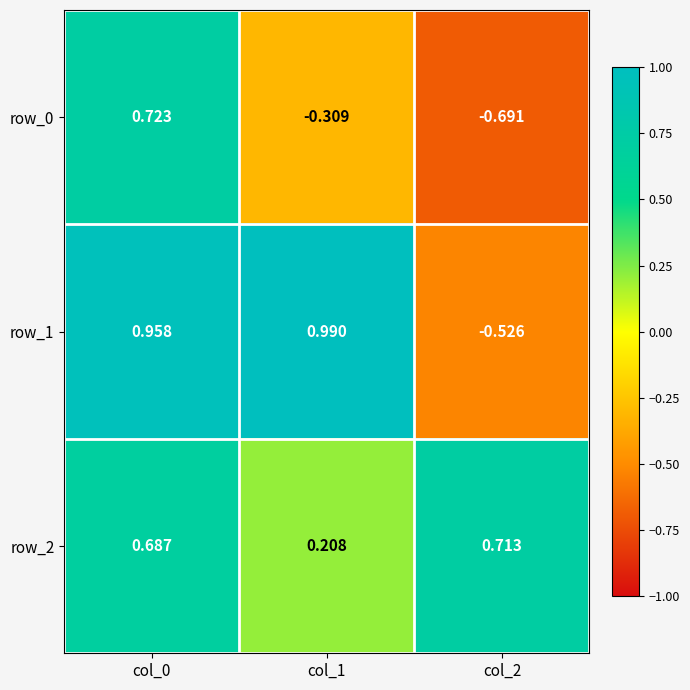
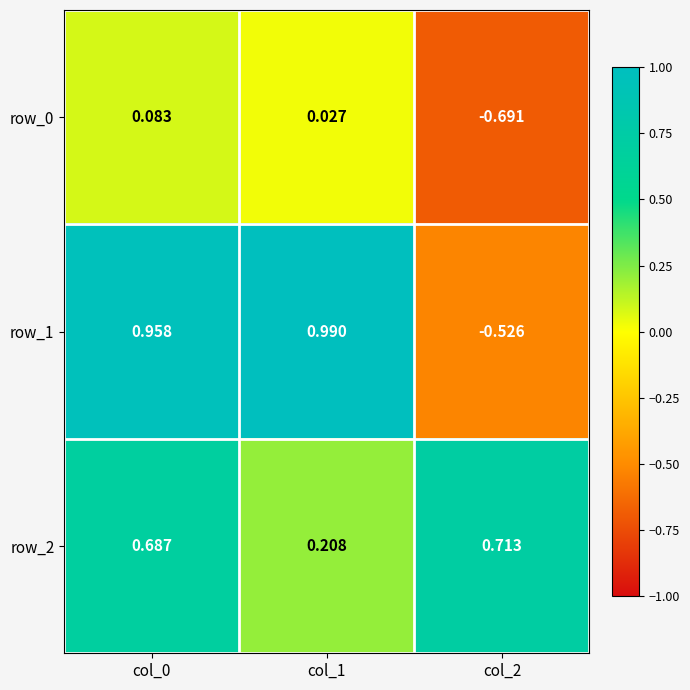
  {
    "row_0": {
-     "col_0": 0.723,
-     "col_1": -0.309,
+     "col_0": 0.083,
+     "col_1": 0.027,
      "col_2": -0.691
    },
    "row_1": {
      "col_0": 0.958,
      "col_1": 0.990,
      "col_2": -0.526
    },
    "row_2": {
      "col_0": 0.687,
      "col_1": 0.208,
      "col_2": 0.713
    }
  }
